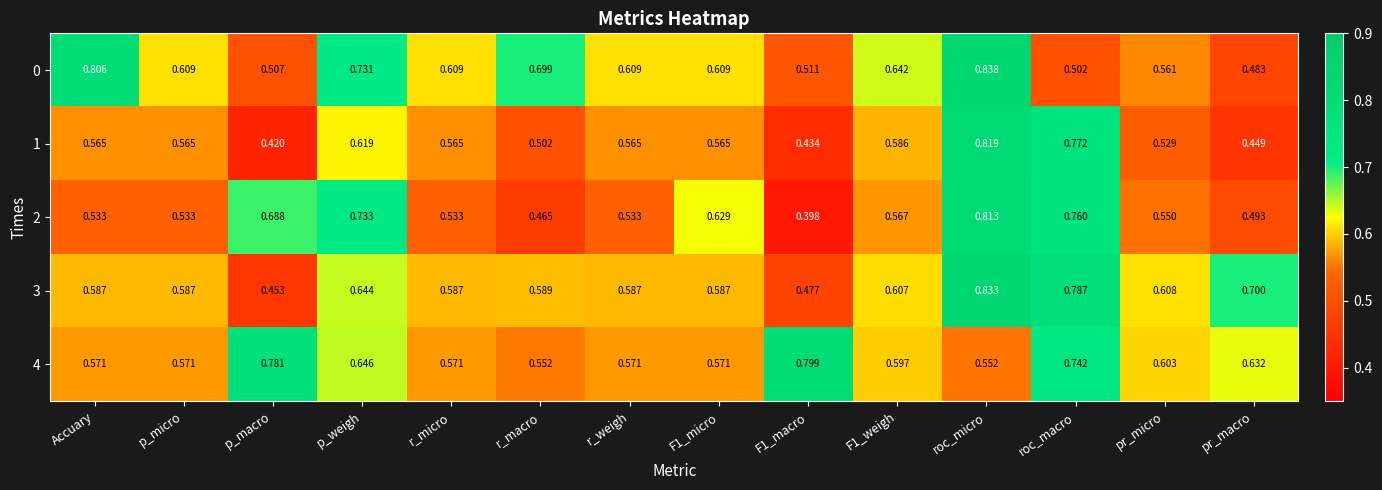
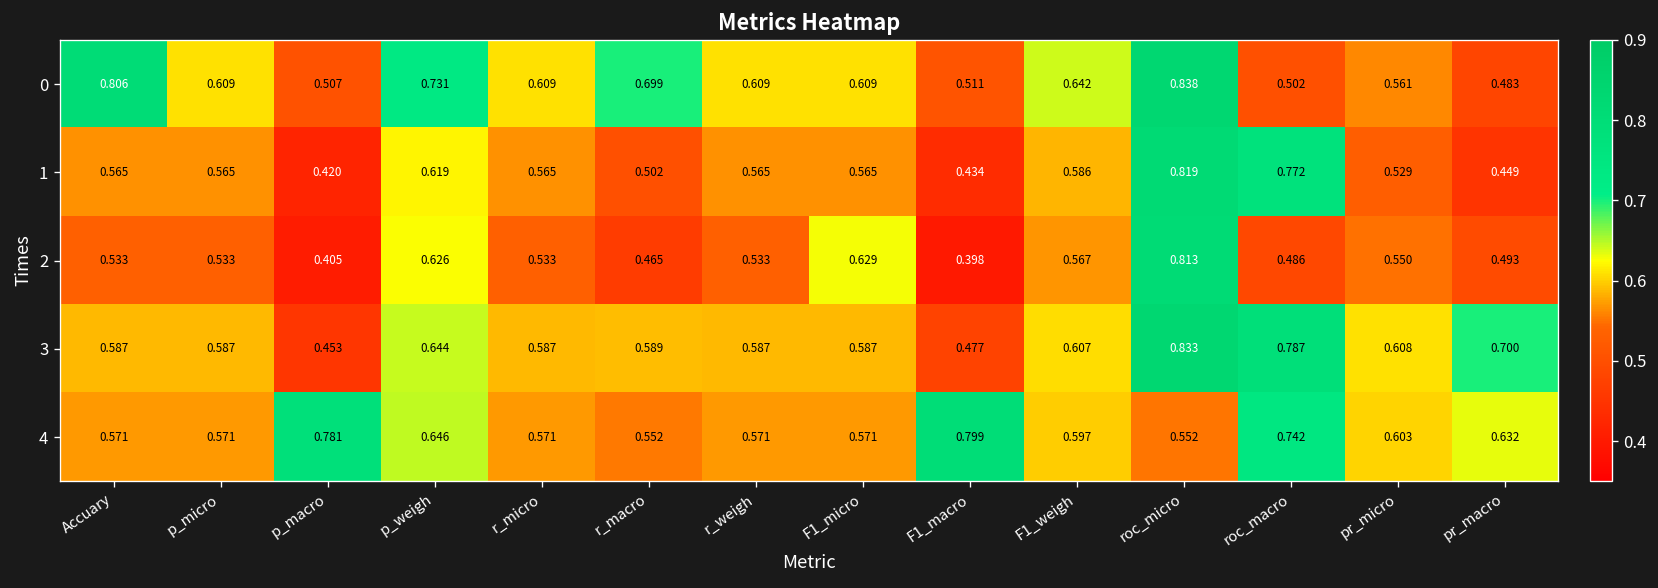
  {
    "0": {
      "Accuary": 0.806,
      "p_micro": 0.609,
      "p_macro": 0.507,
      "p_weigh": 0.731,
      "r_micro": 0.609,
      "r_macro": 0.699,
      "r_weigh": 0.609,
      "F1_micro": 0.609,
      "F1_macro": 0.511,
      "F1_weigh": 0.642,
      "roc_micro": 0.838,
      "roc_macro": 0.502,
      "pr_micro": 0.561,
      "pr_macro": 0.483
    },
    "1": {
      "Accuary": 0.565,
      "p_micro": 0.565,
      "p_macro": 0.420,
      "p_weigh": 0.619,
      "r_micro": 0.565,
      "r_macro": 0.502,
      "r_weigh": 0.565,
      "F1_micro": 0.565,
      "F1_macro": 0.434,
      "F1_weigh": 0.586,
      "roc_micro": 0.819,
      "roc_macro": 0.772,
      "pr_micro": 0.529,
      "pr_macro": 0.449
    },
    "2": {
      "Accuary": 0.533,
      "p_micro": 0.533,
-     "p_macro": 0.688,
-     "p_weigh": 0.733,
+     "p_macro": 0.405,
+     "p_weigh": 0.626,
      "r_micro": 0.533,
      "r_macro": 0.465,
      "r_weigh": 0.533,
      "F1_micro": 0.629,
      "F1_macro": 0.398,
      "F1_weigh": 0.567,
      "roc_micro": 0.813,
-     "roc_macro": 0.760,
+     "roc_macro": 0.486,
      "pr_micro": 0.550,
      "pr_macro": 0.493
    },
    "3": {
      "Accuary": 0.587,
      "p_micro": 0.587,
      "p_macro": 0.453,
      "p_weigh": 0.644,
      "r_micro": 0.587,
      "r_macro": 0.589,
      "r_weigh": 0.587,
      "F1_micro": 0.587,
      "F1_macro": 0.477,
      "F1_weigh": 0.607,
      "roc_micro": 0.833,
      "roc_macro": 0.787,
      "pr_micro": 0.608,
      "pr_macro": 0.700
    },
    "4": {
      "Accuary": 0.571,
      "p_micro": 0.571,
      "p_macro": 0.781,
      "p_weigh": 0.646,
      "r_micro": 0.571,
      "r_macro": 0.552,
      "r_weigh": 0.571,
      "F1_micro": 0.571,
      "F1_macro": 0.799,
      "F1_weigh": 0.597,
      "roc_micro": 0.552,
      "roc_macro": 0.742,
      "pr_micro": 0.603,
      "pr_macro": 0.632
    }
  }
